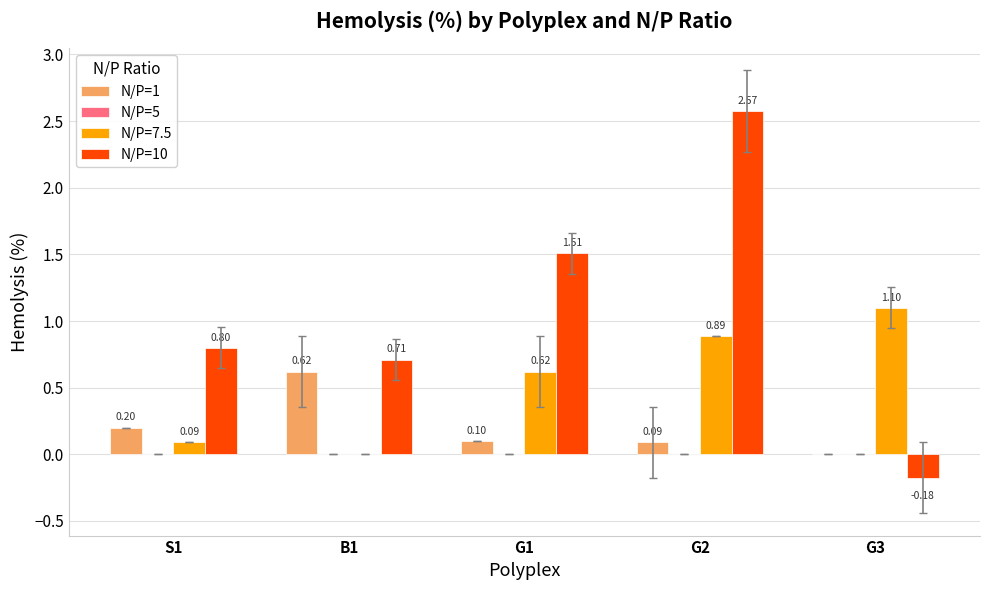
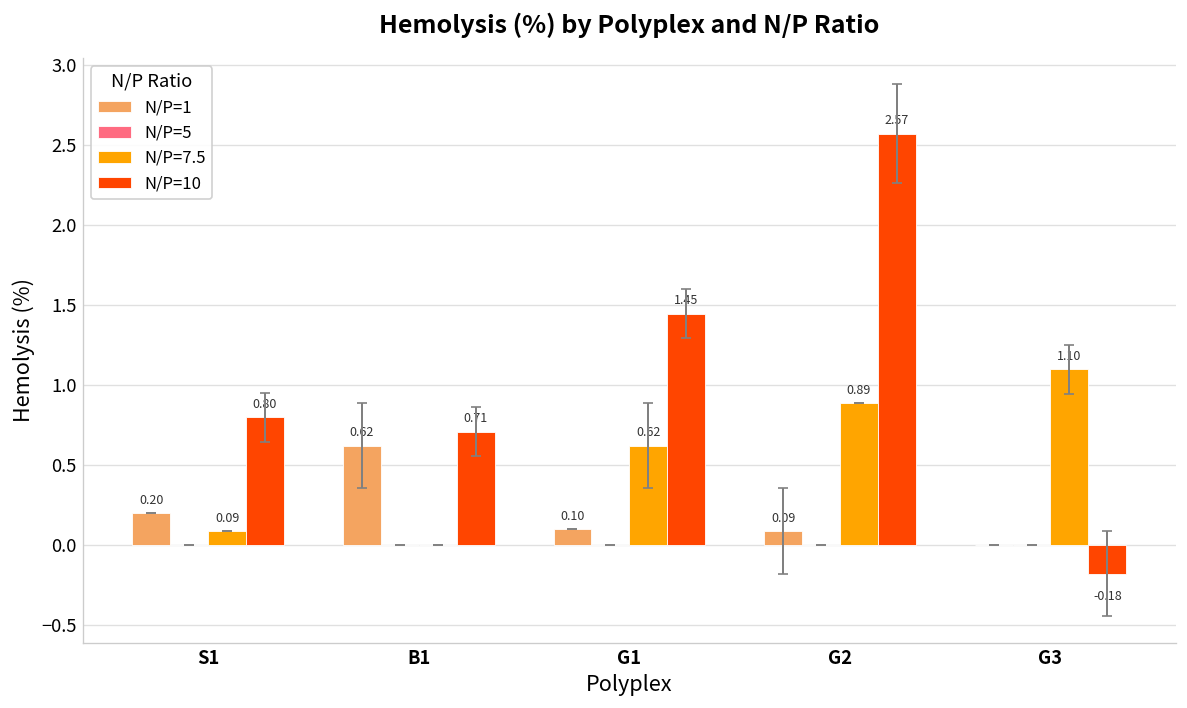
  {
    "N/P=1": {
      "S1": 0.20,
      "B1": 0.62,
      "G1": 0.10,
      "G2": 0.09
    },
    "N/P=5": {
      "S1": 0.00,
      "B1": 0.00,
      "G1": 0.00,
      "G2": 0.00,
      "G3": 0.00
    },
    "N/P=7.5": {
      "S1": 0.09,
      "G1": 0.62,
      "G2": 0.89,
      "G3": 1.10
    },
    "N/P=10": {
      "S1": 0.80,
      "B1": 0.71,
-     "G1": 1.51,
+     "G1": 1.45,
      "G2": 2.57,
      "G3": -0.18
    }
  }
